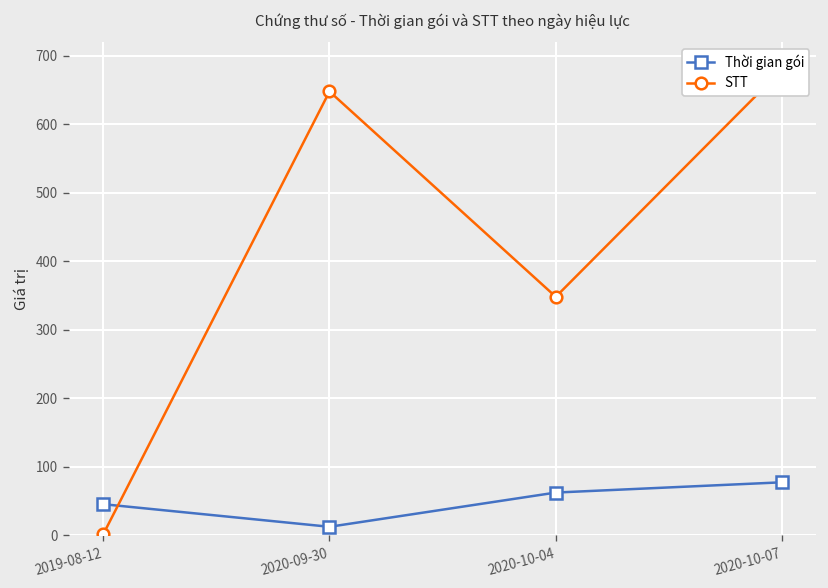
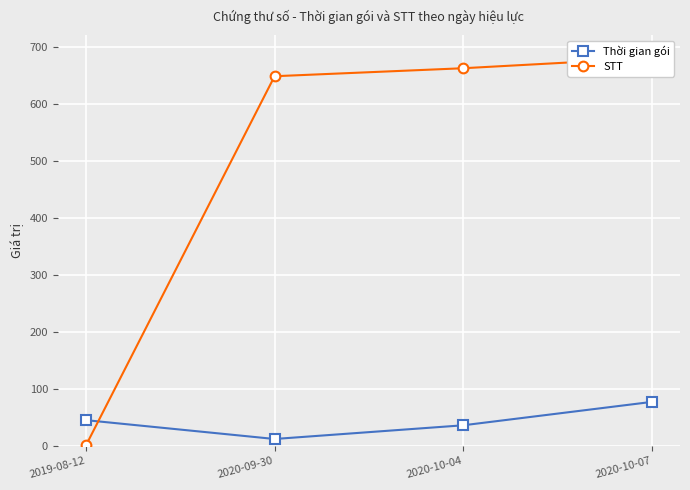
  {
    "Thời gian gói": {
      "2019-08-12": 50,
      "2020-09-30": 10,
-     "2020-10-04": 60,
+     "2020-10-04": 40,
      "2020-10-07": 80
    },
    "STT": {
      "2019-08-12": 0,
      "2020-09-30": 650,
-     "2020-10-04": 350
+     "2020-10-04": 660
    }
  }
